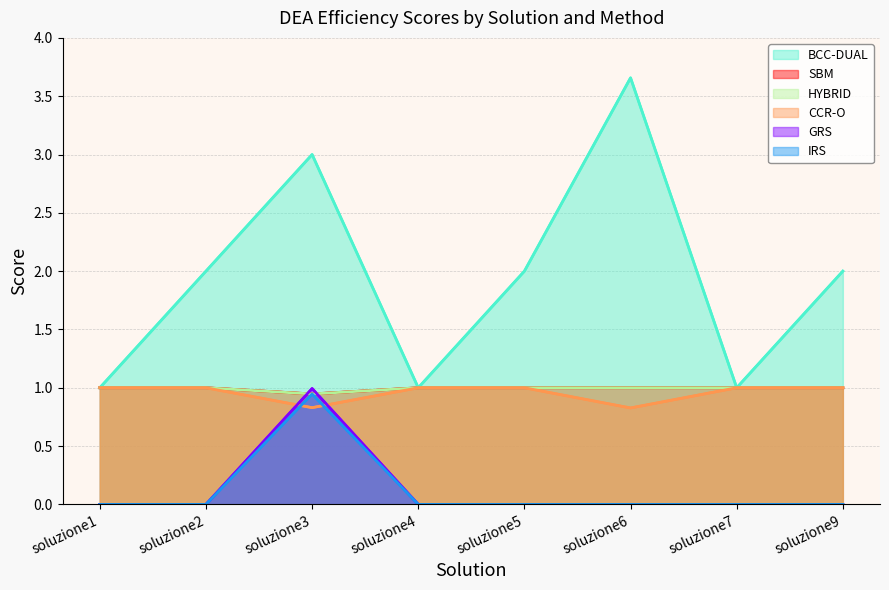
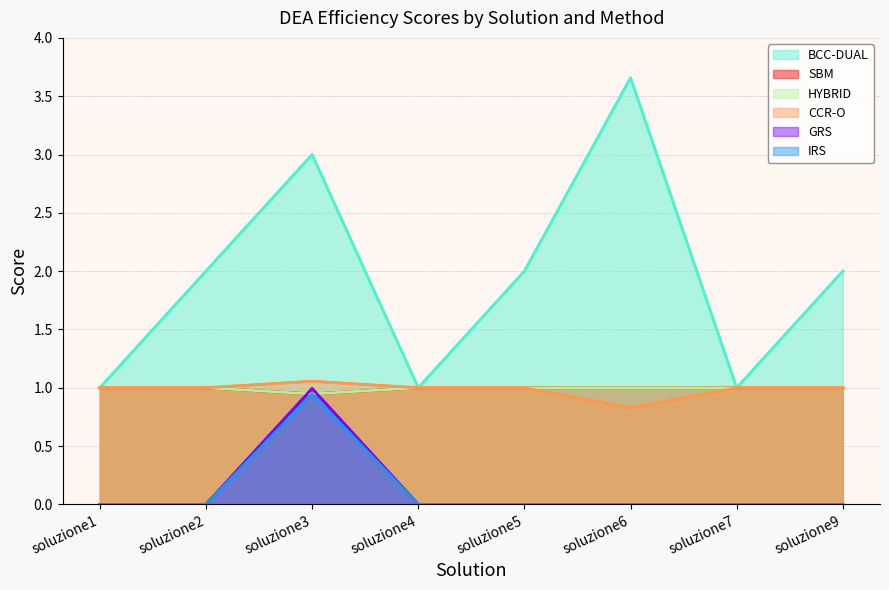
  {
    "BCC-DUAL": {
      "soluzione2": 2.00,
      "soluzione3": 3.00,
      "soluzione5": 2.00,
      "soluzione6": 3.66,
      "soluzione9": 2.00
    },
    "HYBRID": {
      "soluzione6": 1.00
    },
    "CCR-O": {
-     "soluzione3": 0.83,
+     "soluzione3": 1.06,
      "soluzione6": 0.83
    },
    "GRS": {
      "soluzione3": 0.99
    }
  }
